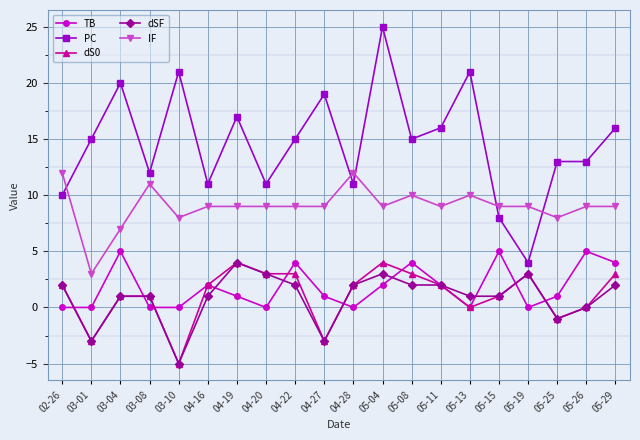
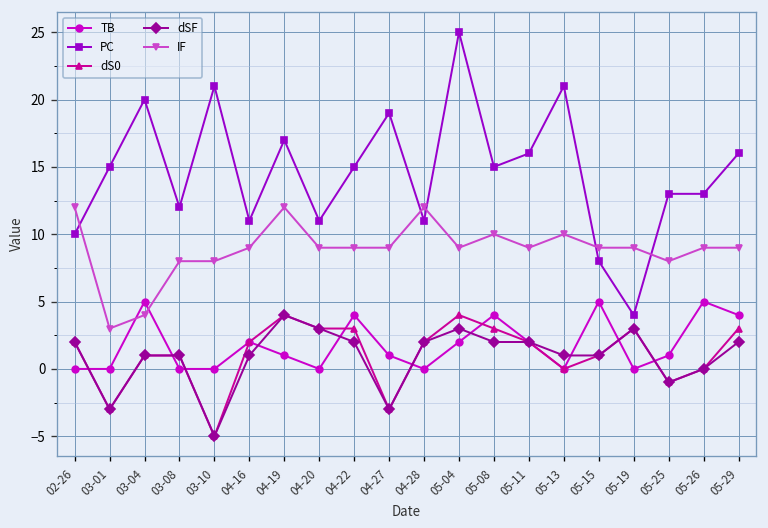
  {
    "IF": {
      "02-26": 12,
      "03-01": 3,
-     "03-04": 7,
-     "03-08": 11,
+     "03-04": 4,
+     "03-08": 8,
      "03-10": 8,
      "04-16": 9,
-     "04-19": 9,
+     "04-19": 12,
      "04-20": 9,
      "04-22": 9,
      "04-27": 9,
      "04-28": 12,
      "05-04": 9,
      "05-08": 10,
      "05-11": 9,
      "05-13": 10,
      "05-15": 9,
      "05-19": 9,
      "05-25": 8,
      "05-26": 9,
      "05-29": 9
    }
  }
